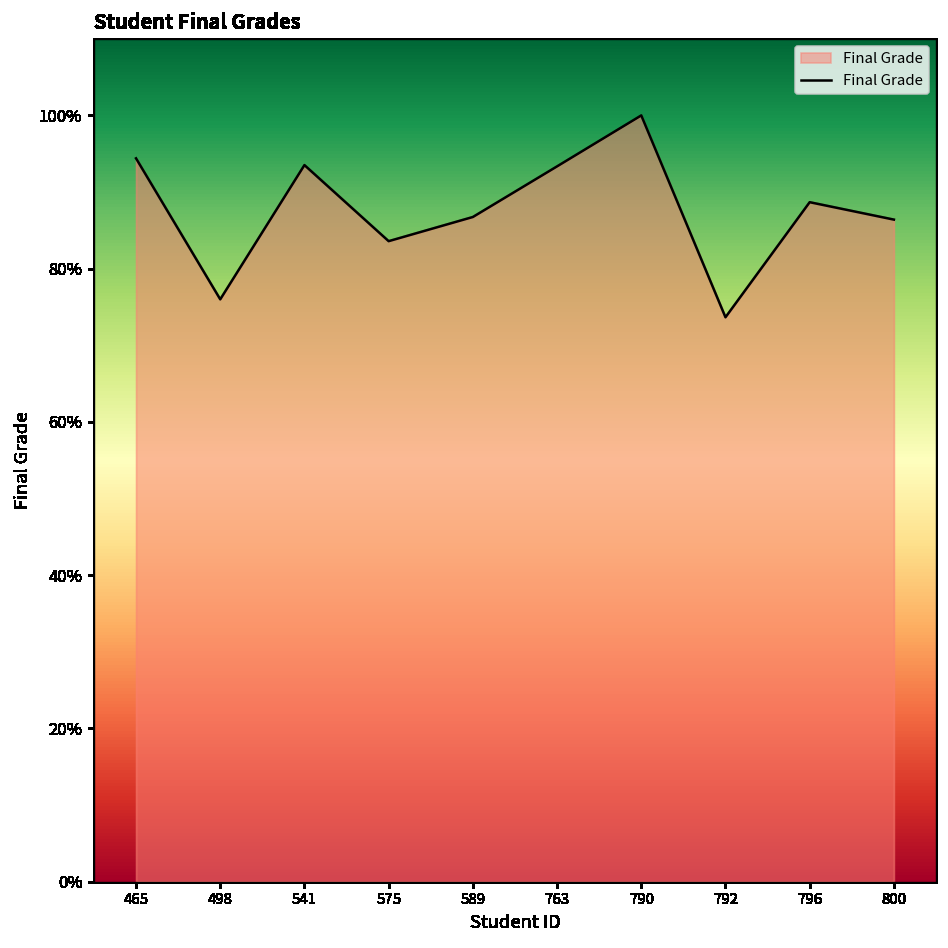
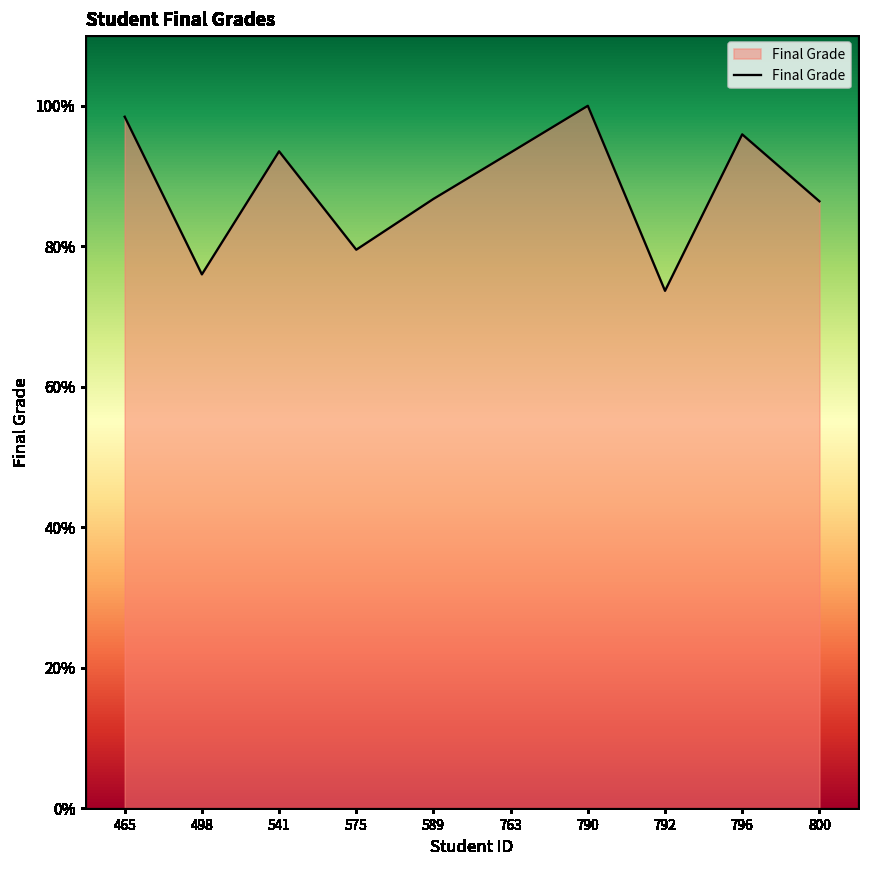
  {
-   "465": "94%",
+   "465": "98%",
    "498": "76%",
    "541": "94%",
-   "575": "84%",
+   "575": "80%",
    "589": "87%",
    "763": "93%",
    "790": "100%",
    "792": "74%",
-   "796": "89%",
+   "796": "96%",
    "800": "86%"
  }
